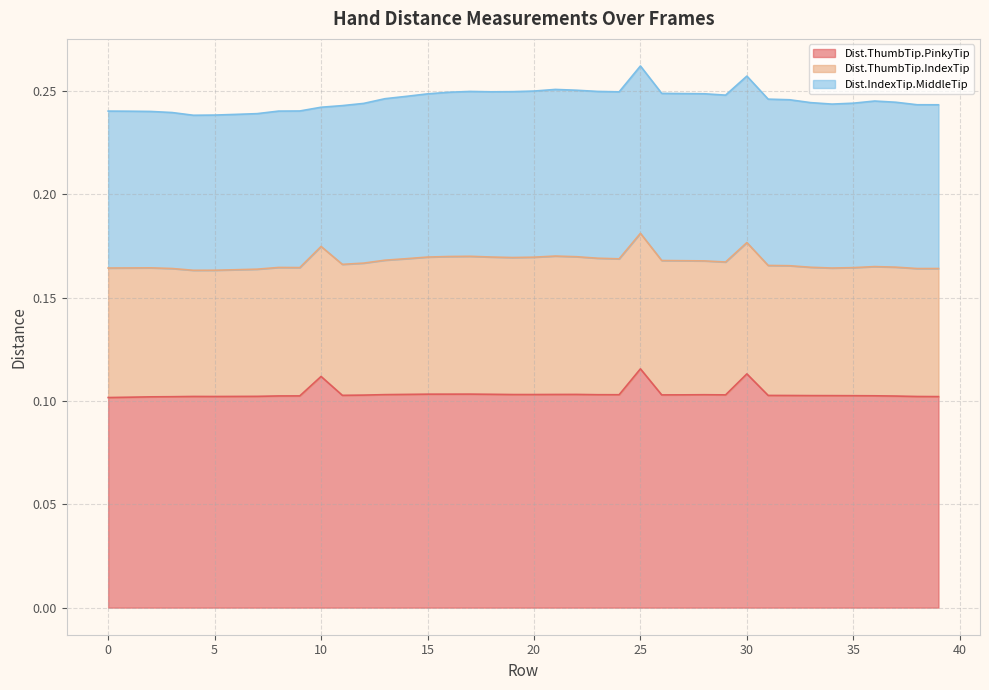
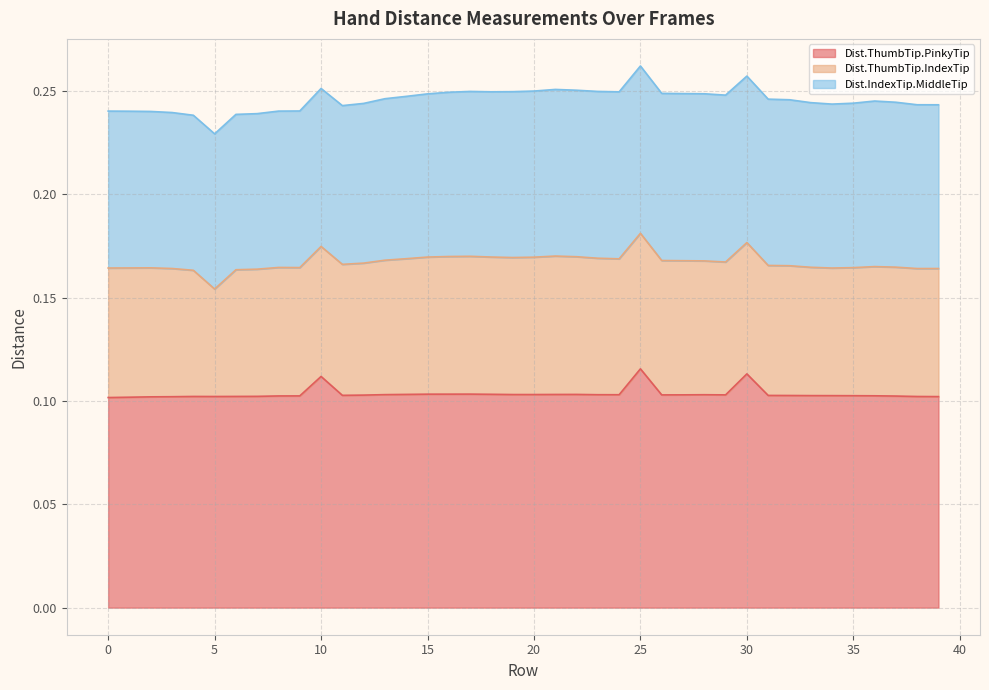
  {
    "Dist.ThumbTip.PinkyTip": {
      "0": 0.102,
      "5": 0.102,
      "10": 0.112,
      "15": 0.103,
      "20": 0.103,
      "25": 0.116,
      "30": 0.113,
      "35": 0.103
    },
    "Dist.ThumbTip.IndexTip": {
      "0": 0.063,
-     "5": 0.061,
+     "5": 0.052,
      "10": 0.063,
      "15": 0.066,
      "20": 0.066,
      "25": 0.066,
      "30": 0.064,
      "35": 0.062
    },
    "Dist.IndexTip.MiddleTip": {
      "0": 0.076,
      "5": 0.075,
-     "10": 0.067,
+     "10": 0.076,
      "15": 0.079,
      "20": 0.080,
      "25": 0.081,
      "30": 0.081,
      "35": 0.080
    }
  }
